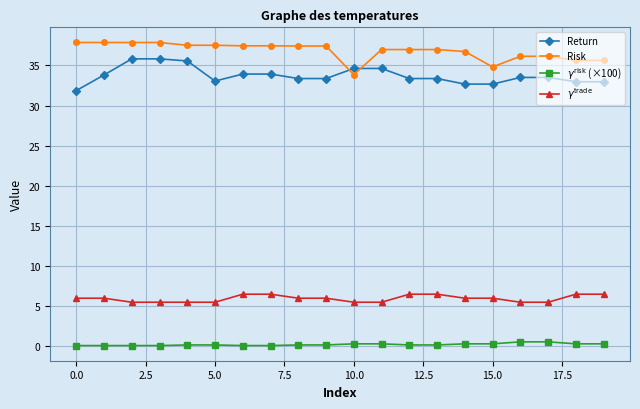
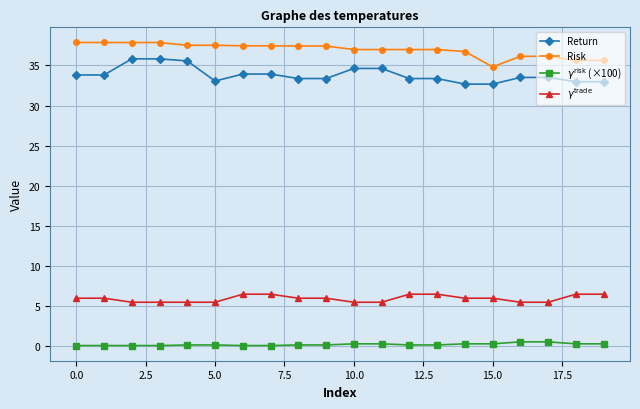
  {
    "Return": {
-     "0.0": 32,
+     "0.0": 34,
      "5.0": 33,
      "10.0": 35,
      "15.0": 33
    },
    "Risk": {
      "0.0": 38,
      "5.0": 38,
-     "10.0": 34,
+     "10.0": 37,
      "15.0": 35
    }
  }
